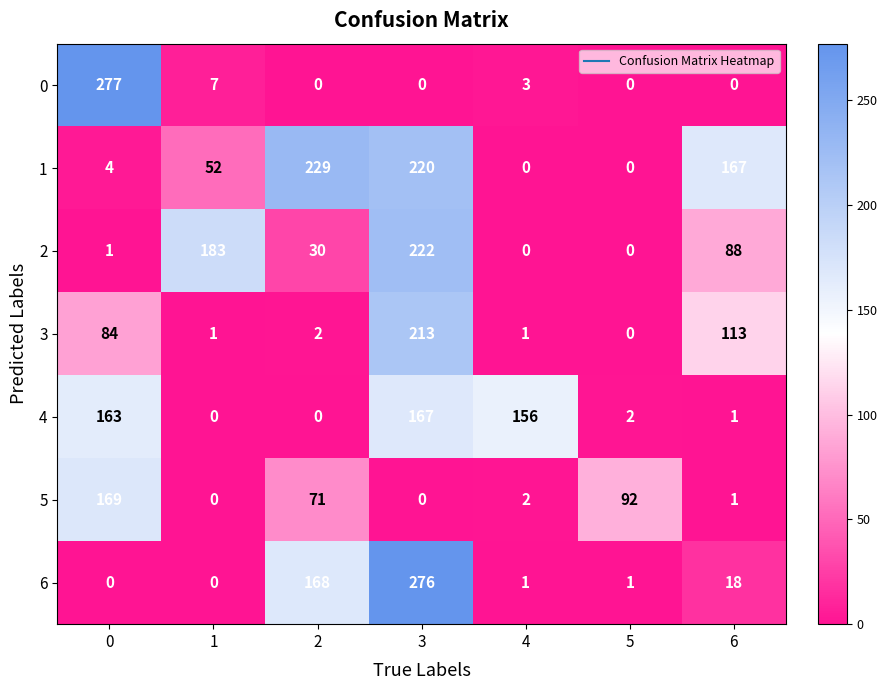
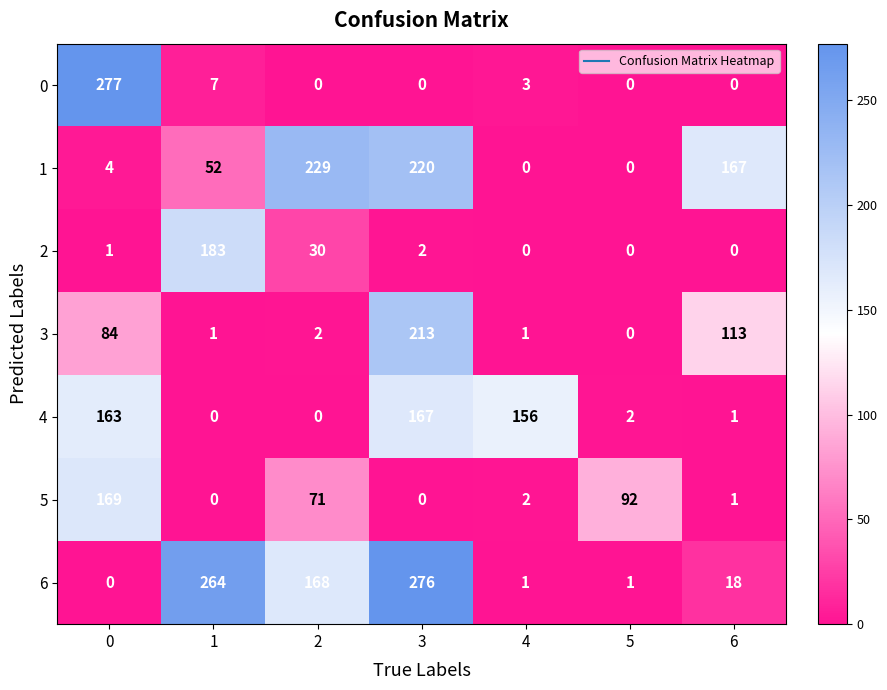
  {
    "0": {
      "0": 277,
      "1": 7,
      "2": 0,
      "3": 0,
      "4": 3,
      "5": 0,
      "6": 0
    },
    "1": {
      "0": 4,
      "1": 52,
      "2": 229,
      "3": 220,
      "4": 0,
      "5": 0
    },
    "2": {
      "0": 1,
      "1": 183,
      "2": 30,
-     "3": 222,
+     "3": 2,
      "4": 0,
      "5": 0,
-     "6": 88
+     "6": 0
    },
    "3": {
      "0": 84,
      "1": 1,
      "2": 2,
      "3": 213,
      "4": 1,
      "5": 0,
      "6": 113
    },
    "4": {
      "0": 163,
      "1": 0,
      "2": 0,
      "4": 156,
      "5": 2,
      "6": 1
    },
    "5": {
      "1": 0,
      "2": 71,
      "3": 0,
      "4": 2,
      "5": 92,
      "6": 1
    },
    "6": {
      "0": 0,
-     "1": 0,
+     "1": 264,
      "3": 276,
      "4": 1,
      "5": 1,
      "6": 18
    }
  }
